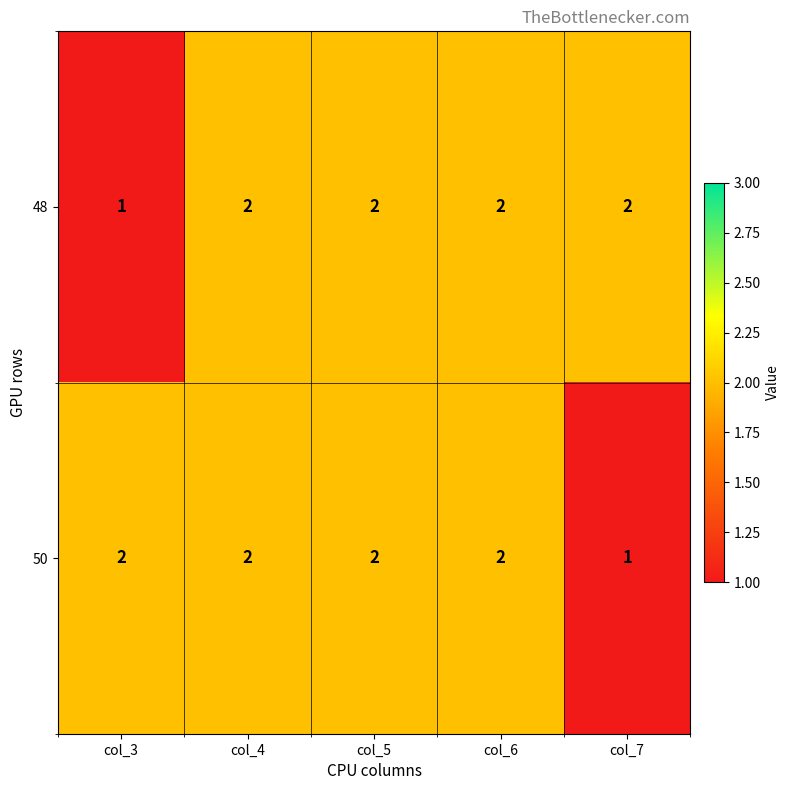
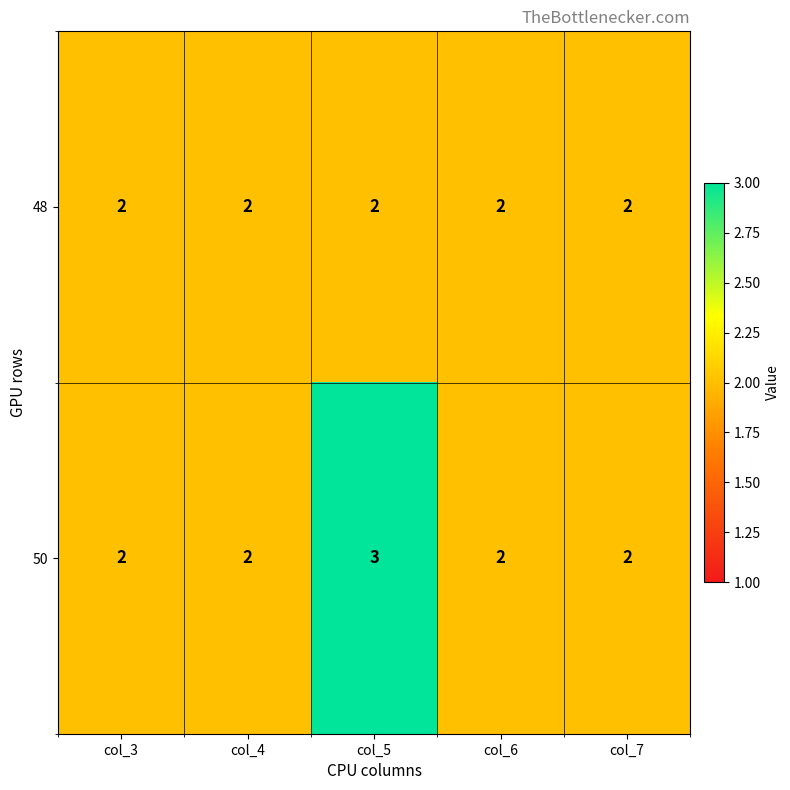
  {
    "48": {
-     "col_3": 1,
+     "col_3": 2,
      "col_4": 2,
      "col_5": 2,
      "col_6": 2,
      "col_7": 2
    },
    "50": {
      "col_3": 2,
      "col_4": 2,
-     "col_5": 2,
+     "col_5": 3,
      "col_6": 2,
-     "col_7": 1
+     "col_7": 2
    }
  }
